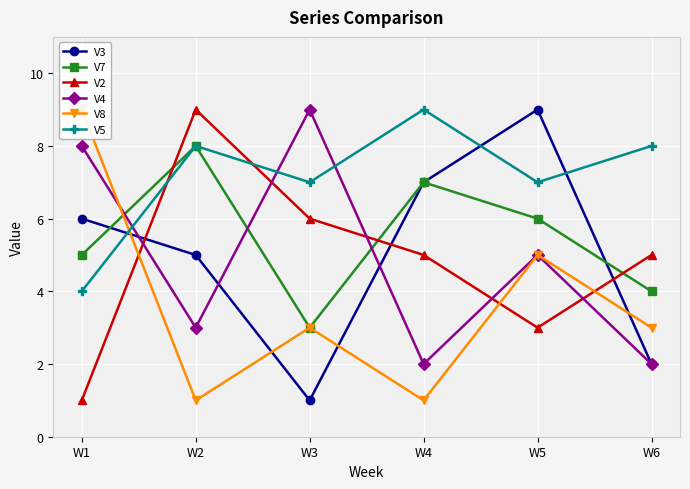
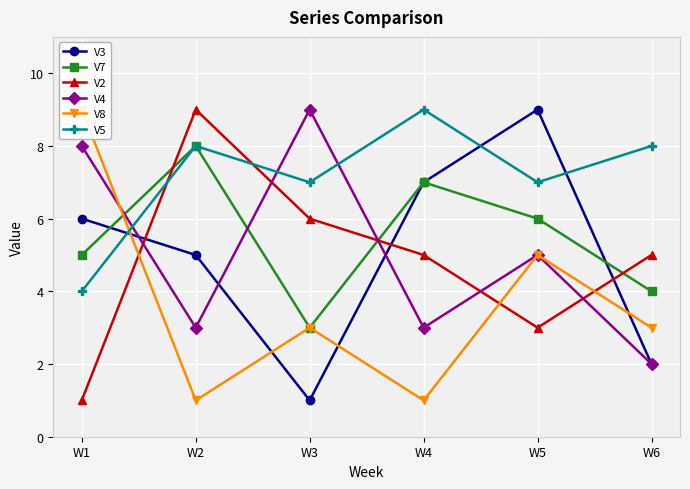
  {
    "V3": {
      "W1": 6,
      "W2": 5,
      "W3": 1,
      "W5": 9
    },
    "V7": {
      "W1": 5,
      "W5": 6,
      "W6": 4
    },
    "V2": {
      "W1": 1,
      "W2": 9,
      "W3": 6,
      "W4": 5,
      "W5": 3,
      "W6": 5
    },
    "V4": {
      "W1": 8,
      "W2": 3,
      "W3": 9,
-     "W4": 2
+     "W4": 3
    },
    "V8": {
      "W2": 1,
      "W4": 1,
      "W6": 3
    },
    "V5": {
      "W1": 4,
      "W3": 7,
      "W4": 9,
      "W5": 7,
      "W6": 8
    }
  }
